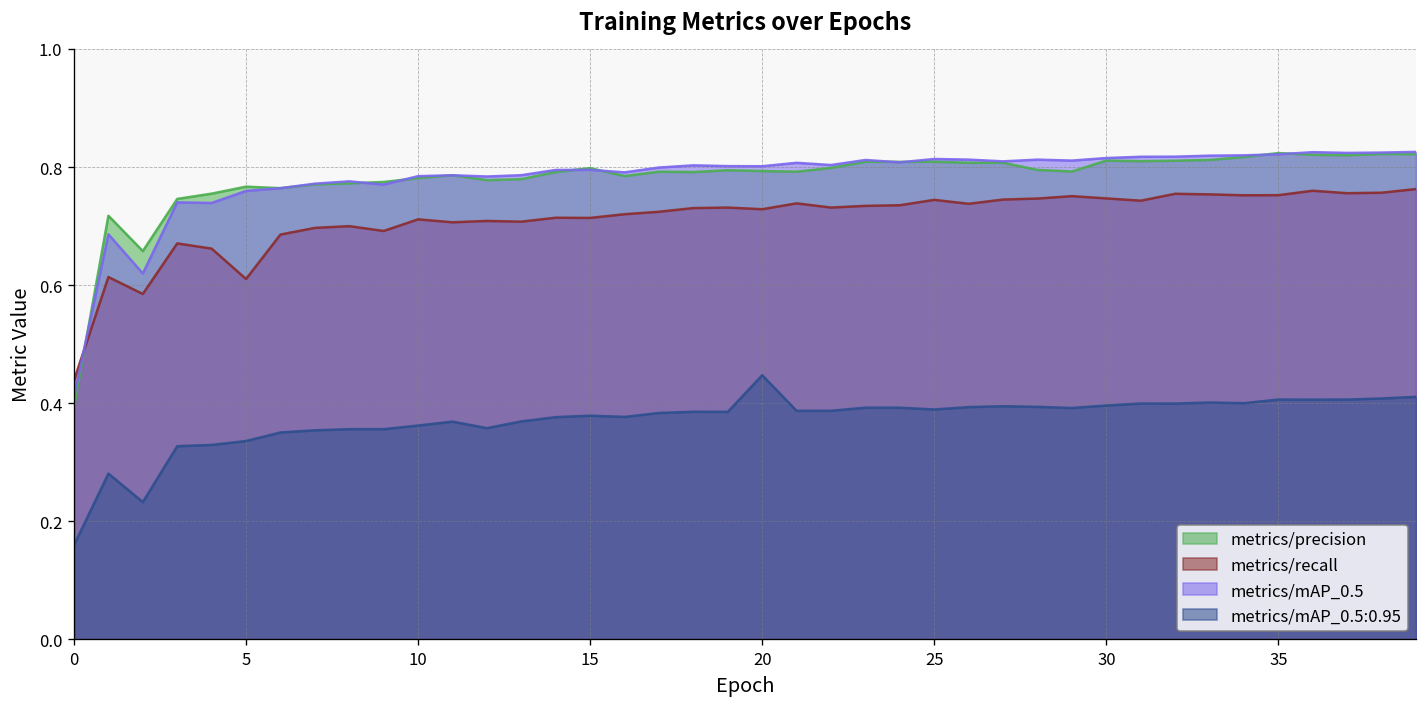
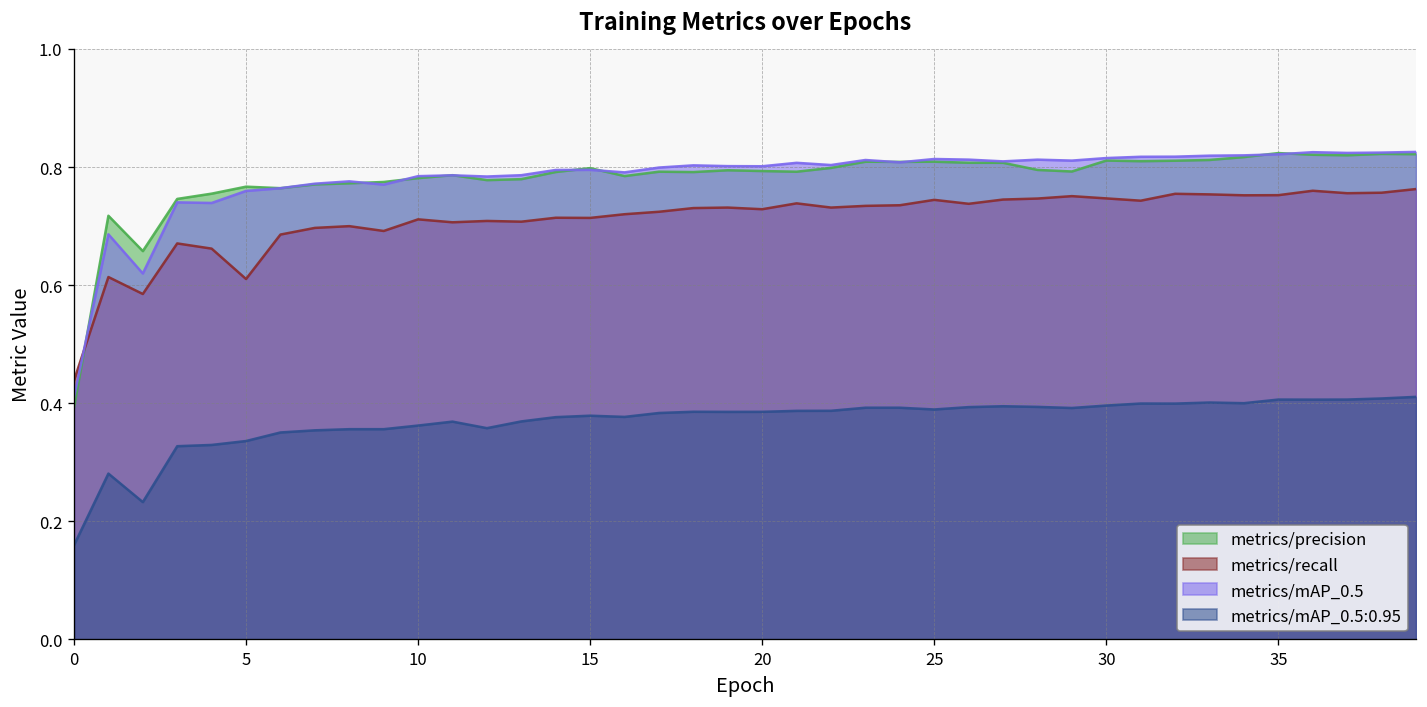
  {
    "metrics/precision": {
      "0": 0.39,
      "5": 0.77,
      "20": 0.79
    },
    "metrics/recall": {
      "0": 0.44,
      "5": 0.61,
      "10": 0.71,
      "15": 0.71,
      "20": 0.73,
      "25": 0.74,
      "30": 0.75,
      "35": 0.75
    },
    "metrics/mAP_0.5": {
      "0": 0.41,
      "5": 0.76,
      "20": 0.80
    },
    "metrics/mAP_0.5:0.95": {
      "0": 0.16,
      "5": 0.34,
      "10": 0.36,
      "15": 0.38,
-     "20": 0.45,
+     "20": 0.39,
      "25": 0.39,
      "30": 0.40,
      "35": 0.41
    }
  }
